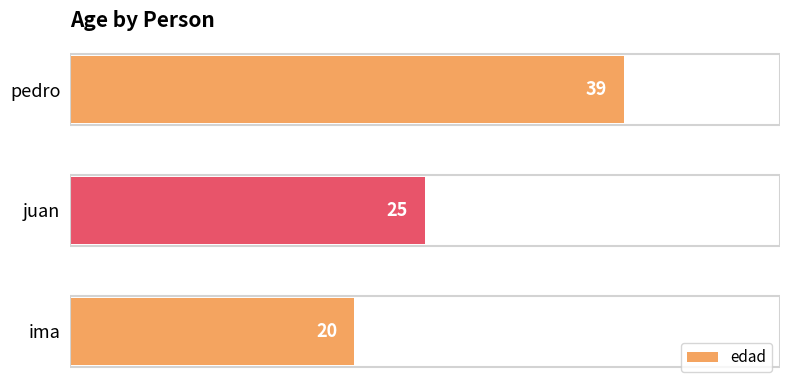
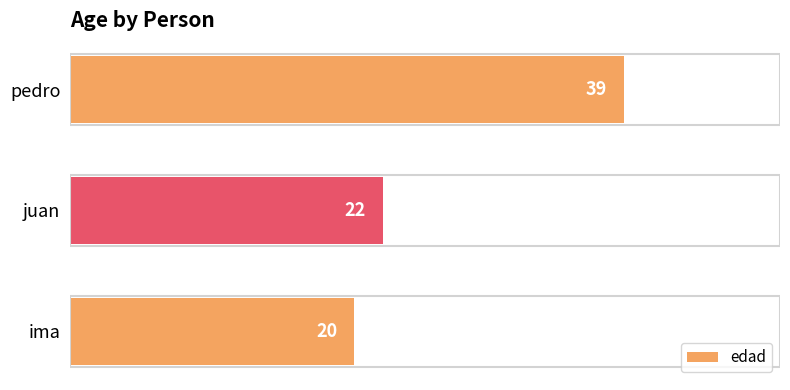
  {
    "pedro": 39,
-   "juan": 25,
+   "juan": 22,
    "ima": 20
  }
